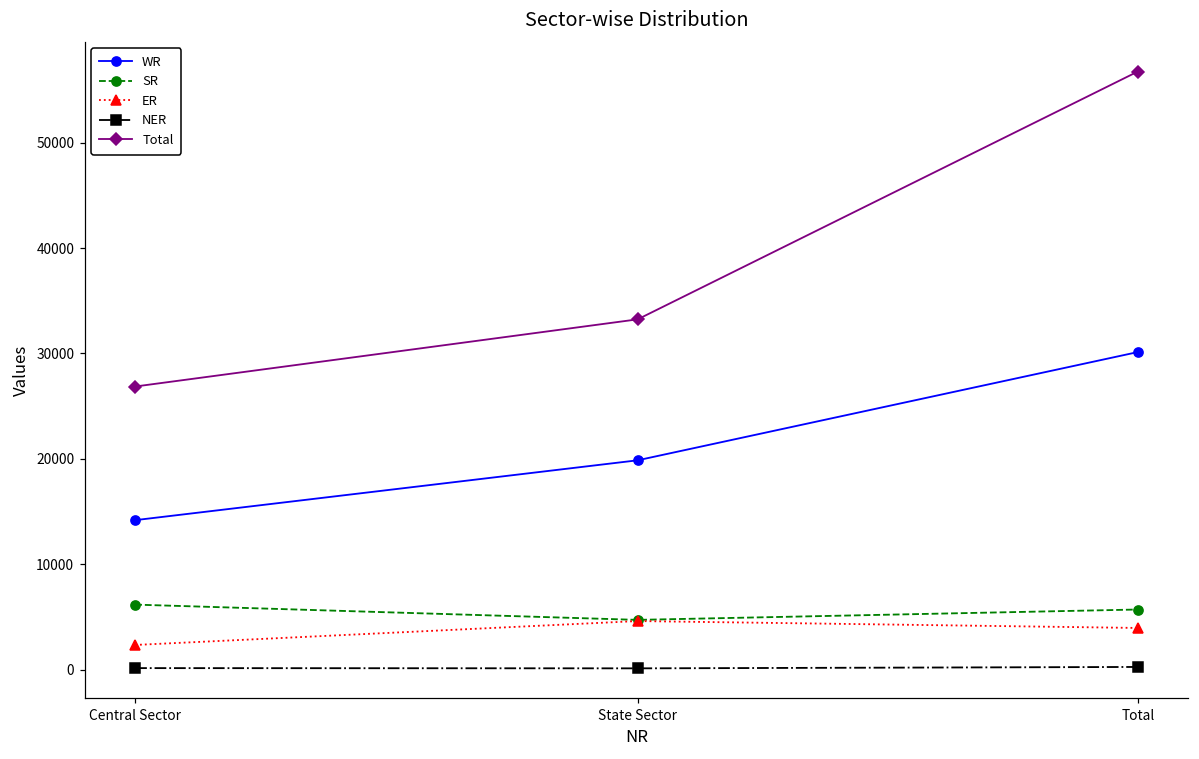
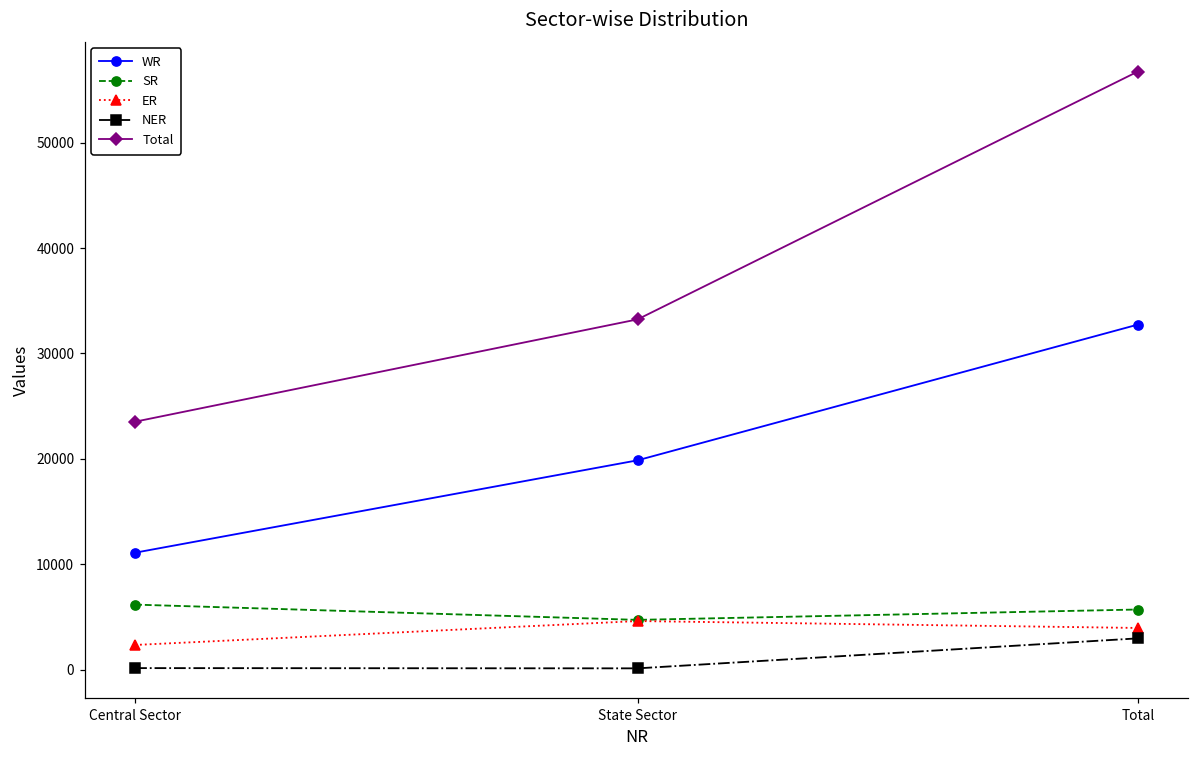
  {
    "WR": {
-     "Central Sector": 14000,
+     "Central Sector": 11000,
      "State Sector": 20000,
-     "Total": 30000
+     "Total": 33000
    },
    "SR": {
      "Central Sector": 6000,
      "Total": 6000
    },
    "ER": {
      "Central Sector": 2000,
      "Total": 4000
    },
    "NER": {
      "Central Sector": 0,
      "State Sector": 0,
-     "Total": 0
+     "Total": 3000
    },
    "Total": {
-     "Central Sector": 27000,
+     "Central Sector": 24000,
      "State Sector": 33000,
      "Total": 57000
    }
  }
